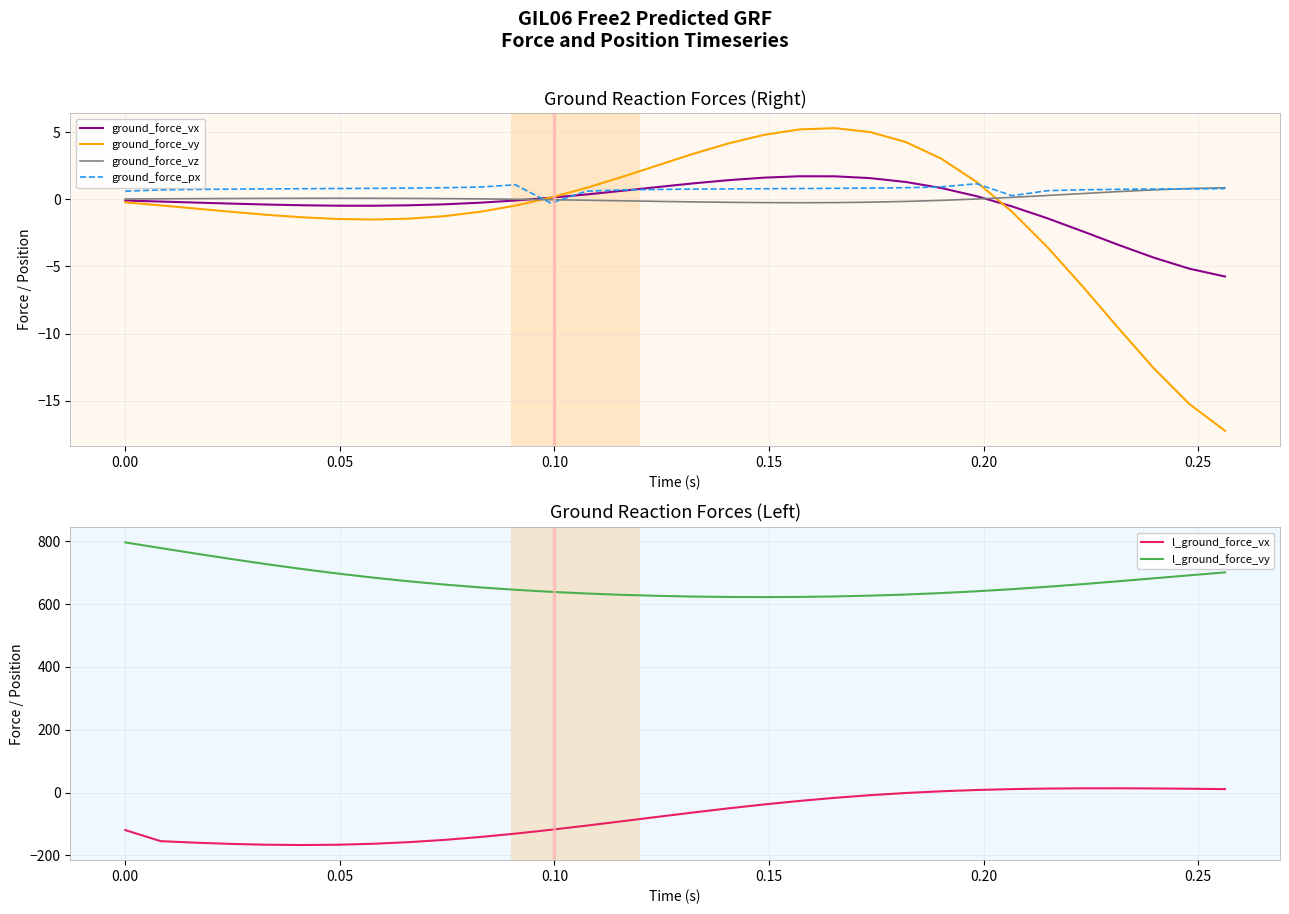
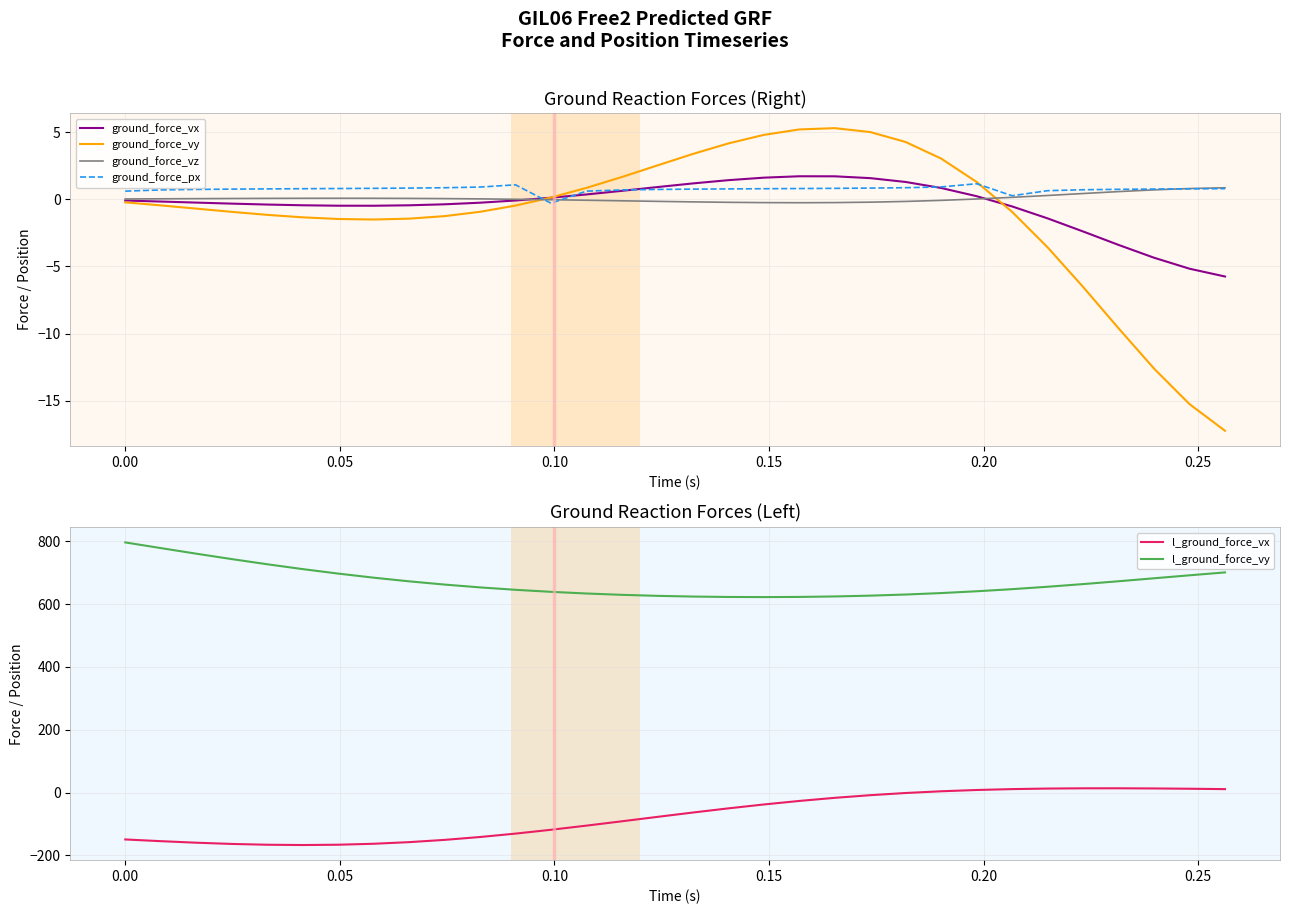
  {
    "Ground Reaction Forces (Right)": {
      "ground_force_px": {
        "0.00": 0.6
      }
    },
    "Ground Reaction Forces (Left)": {
      "l_ground_force_vx": {
-       "0.00": -120
+       "0.00": -150
      },
      "l_ground_force_vy": {
        "0.00": 800
      }
    }
  }
